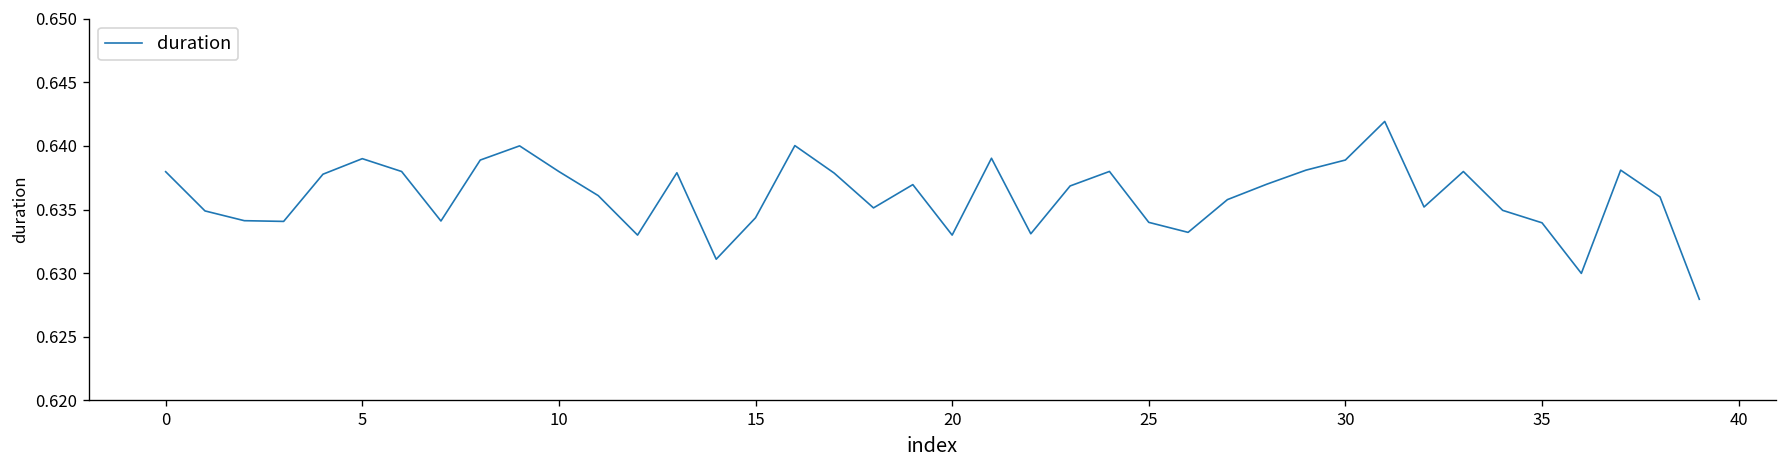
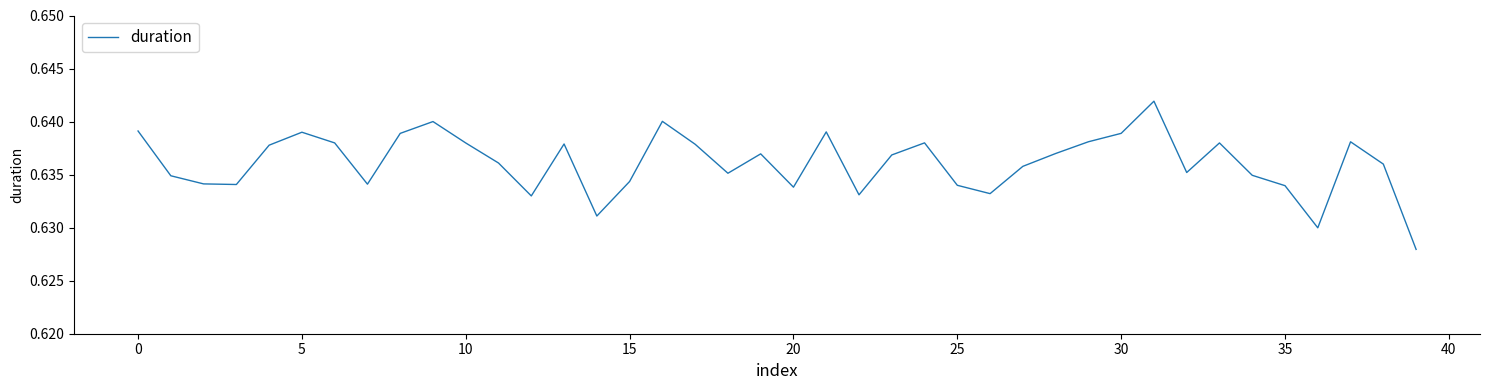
  {
-   "0": 0.6380,
+   "0": 0.6391,
    "5": 0.6390,
    "10": 0.6380,
    "15": 0.6344,
-   "20": 0.6330,
+   "20": 0.6338,
    "25": 0.6340,
    "30": 0.6389,
    "35": 0.6340
  }
